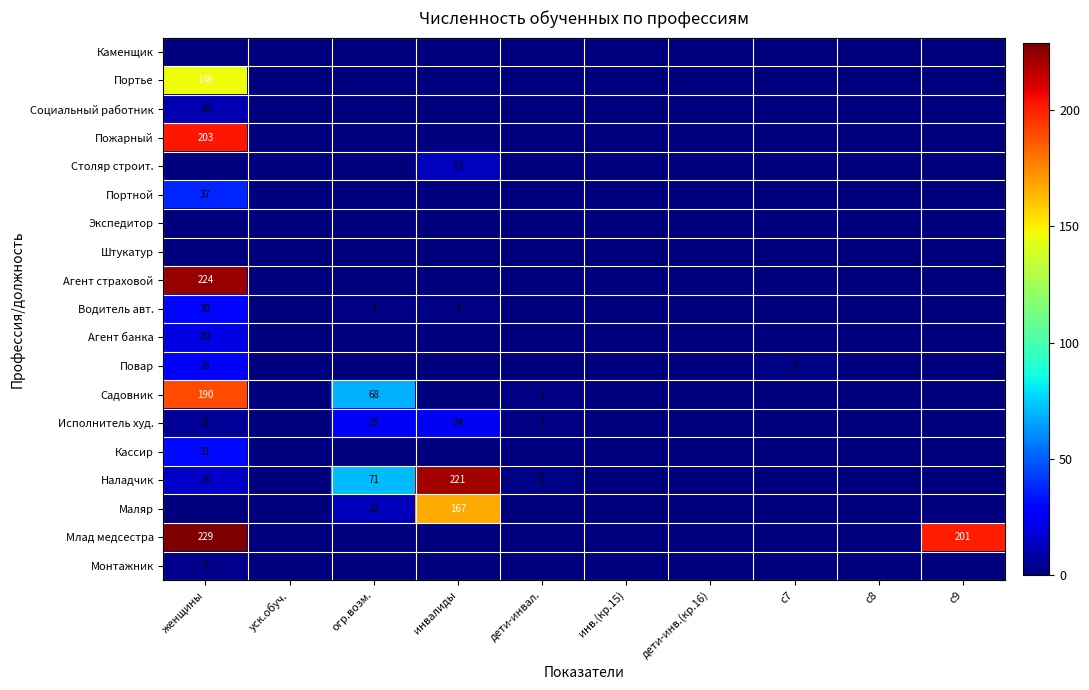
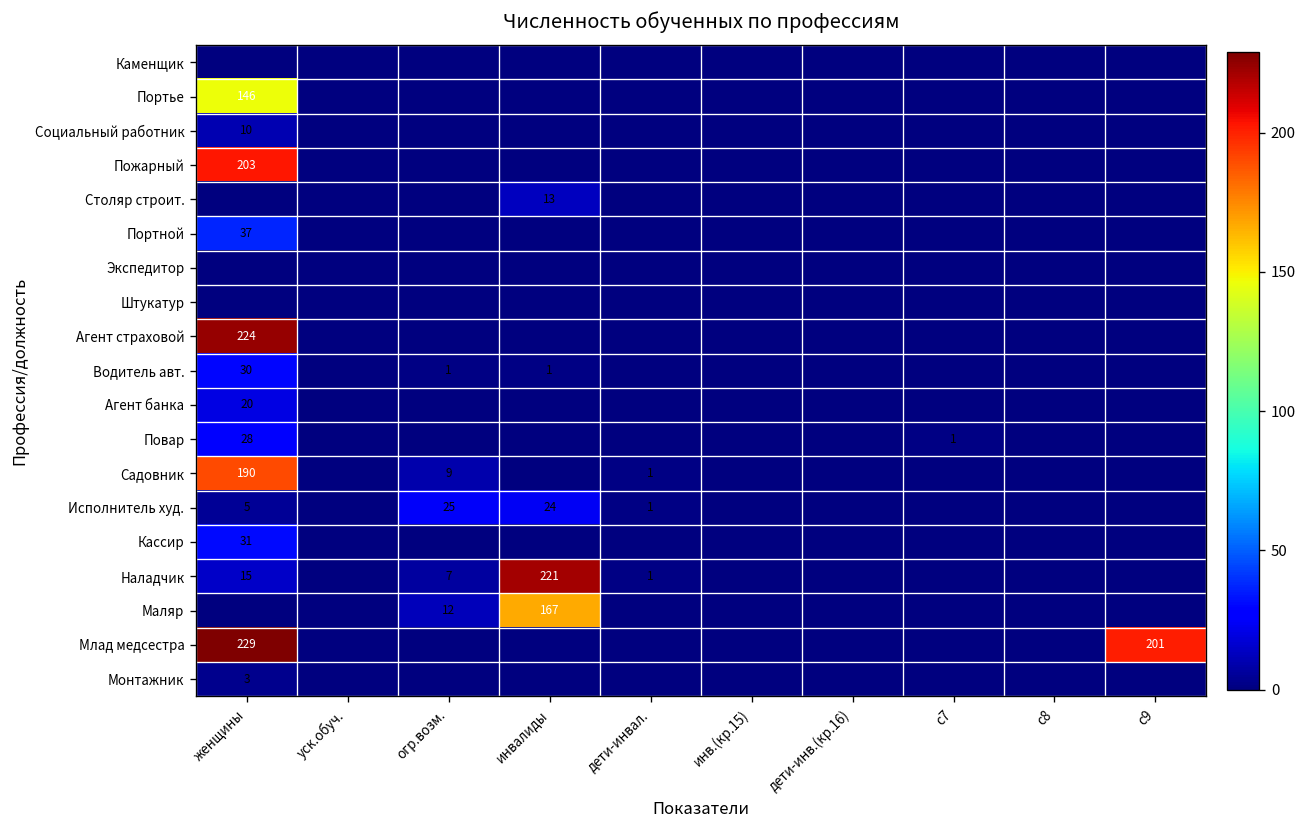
  {
    "Портье": {
      "женщины": 146
    },
    "Социальный работник": {
      "женщины": 10
    },
    "Пожарный": {
      "женщины": 203
    },
    "Столяр строит.": {
      "инвалиды": 13
    },
    "Портной": {
      "женщины": 37
    },
    "Агент страховой": {
      "женщины": 224
    },
    "Водитель авт.": {
      "женщины": 30,
      "огр.возм.": 1,
      "инвалиды": 1
    },
    "Агент банка": {
      "женщины": 20
    },
    "Повар": {
      "женщины": 28,
      "c7": 1
    },
    "Садовник": {
      "женщины": 190,
-     "огр.возм.": 68,
+     "огр.возм.": 9,
      "дети-инвал.": 1
    },
    "Исполнитель худ.": {
      "женщины": 5,
      "огр.возм.": 25,
      "инвалиды": 24,
      "дети-инвал.": 1
    },
    "Кассир": {
      "женщины": 31
    },
    "Наладчик": {
      "женщины": 15,
-     "огр.возм.": 71,
+     "огр.возм.": 7,
      "инвалиды": 221,
      "дети-инвал.": 1
    },
    "Маляр": {
      "огр.возм.": 12,
      "инвалиды": 167
    },
    "Млад медсестра": {
      "женщины": 229,
      "c9": 201
    },
    "Монтажник": {
      "женщины": 3
    }
  }
